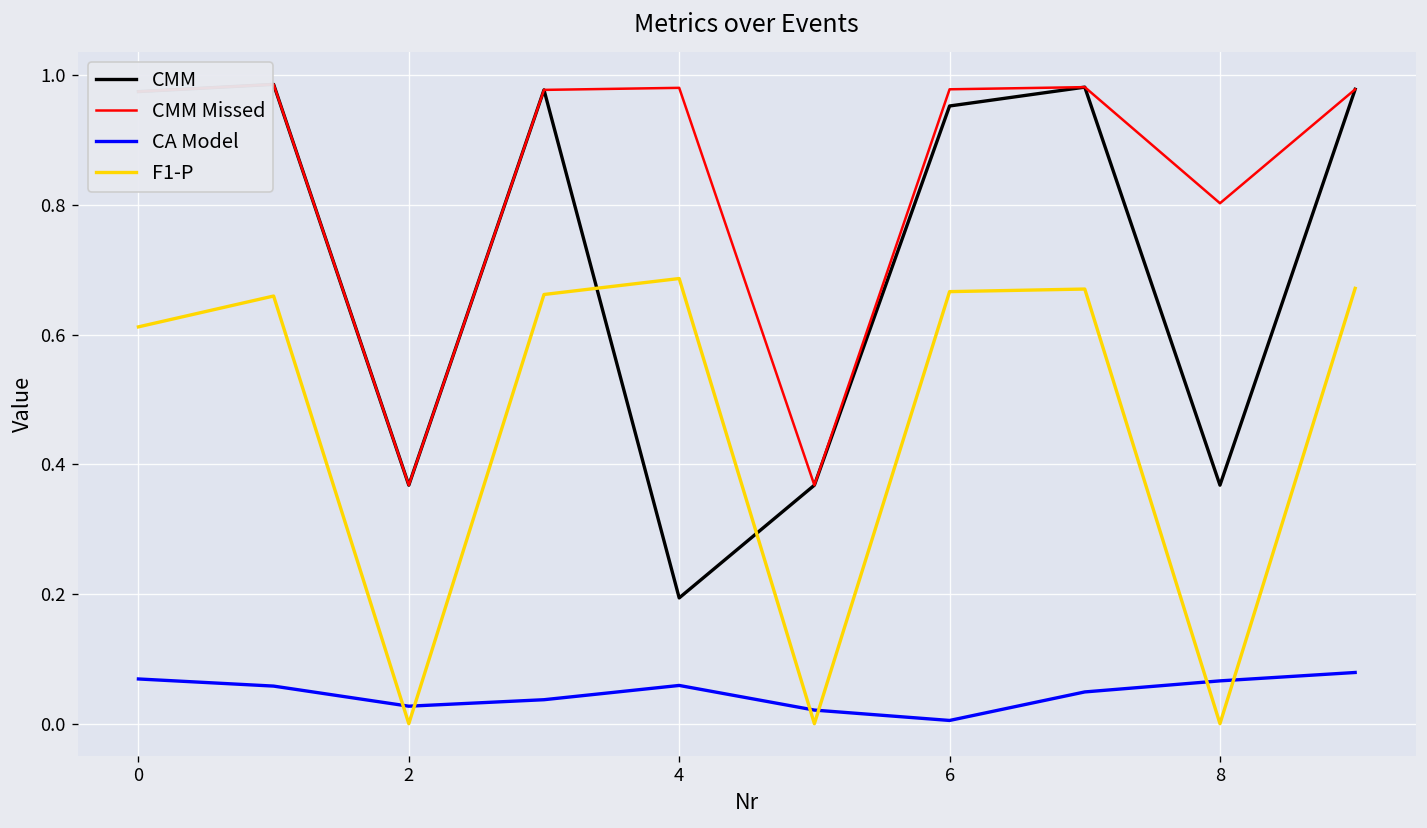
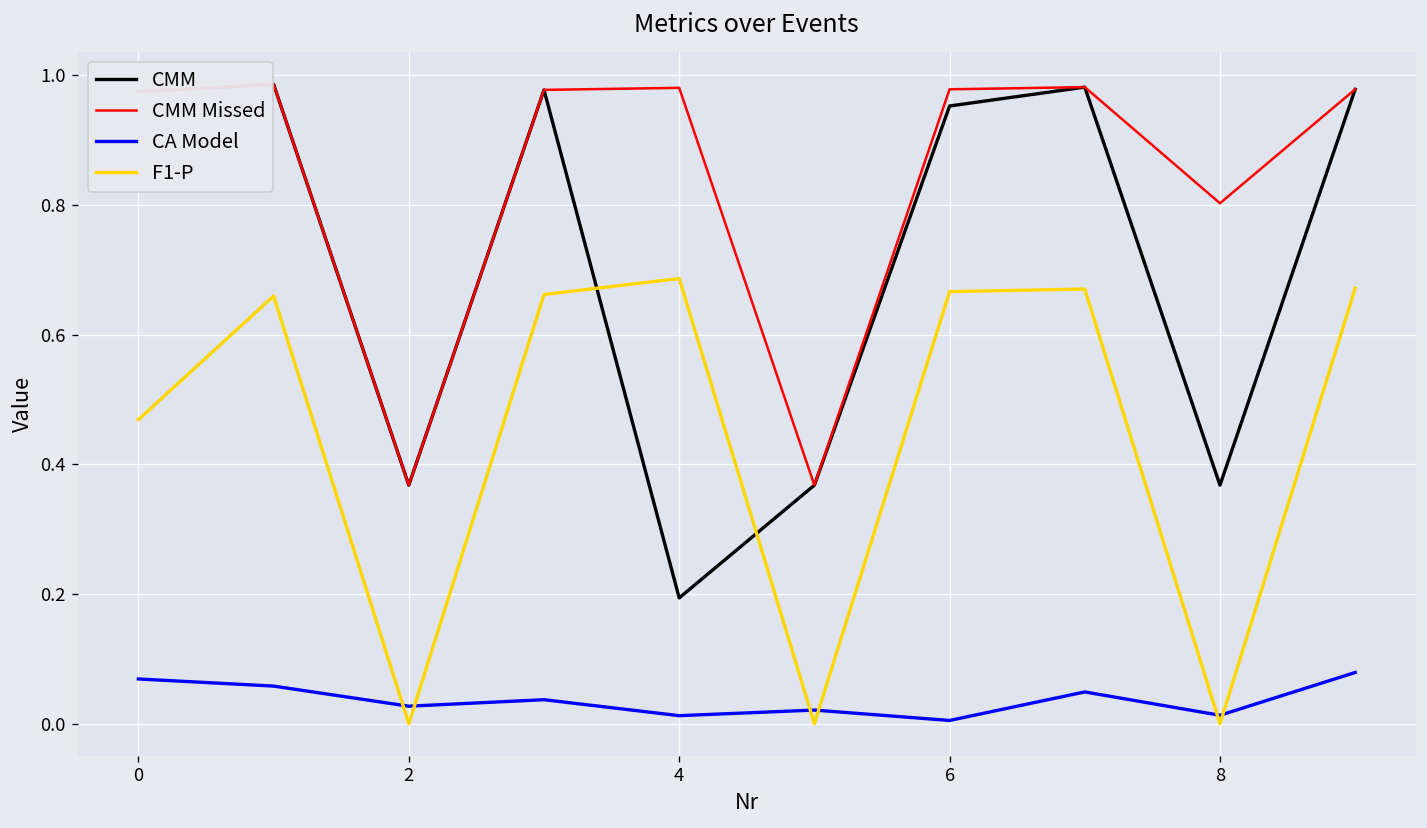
  {
    "CMM": {
      "4": 0.19,
      "6": 0.95,
      "8": 0.37
    },
    "CMM Missed": {
      "4": 0.98,
      "6": 0.98,
      "8": 0.80
    },
    "CA Model": {
      "0": 0.07,
      "2": 0.03,
-     "4": 0.06,
+     "4": 0.01,
      "6": 0.01,
-     "8": 0.07
+     "8": 0.01
    },
    "F1-P": {
-     "0": 0.61,
+     "0": 0.47,
      "2": 0.00,
      "4": 0.69,
      "6": 0.67,
      "8": 0.00
    }
  }
